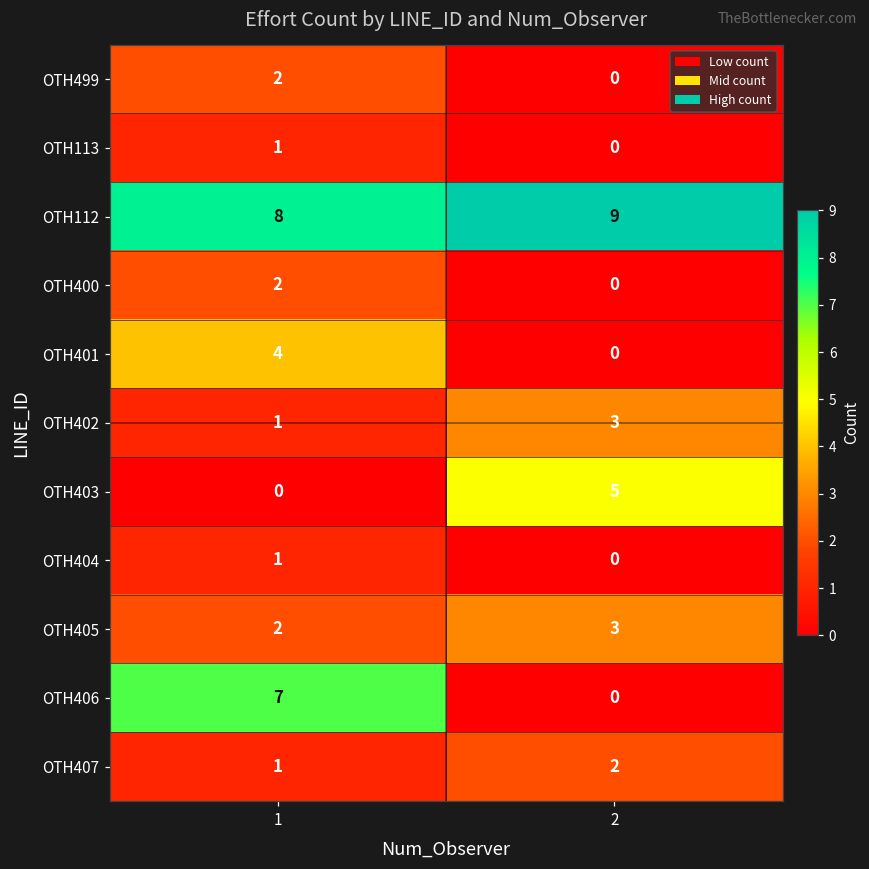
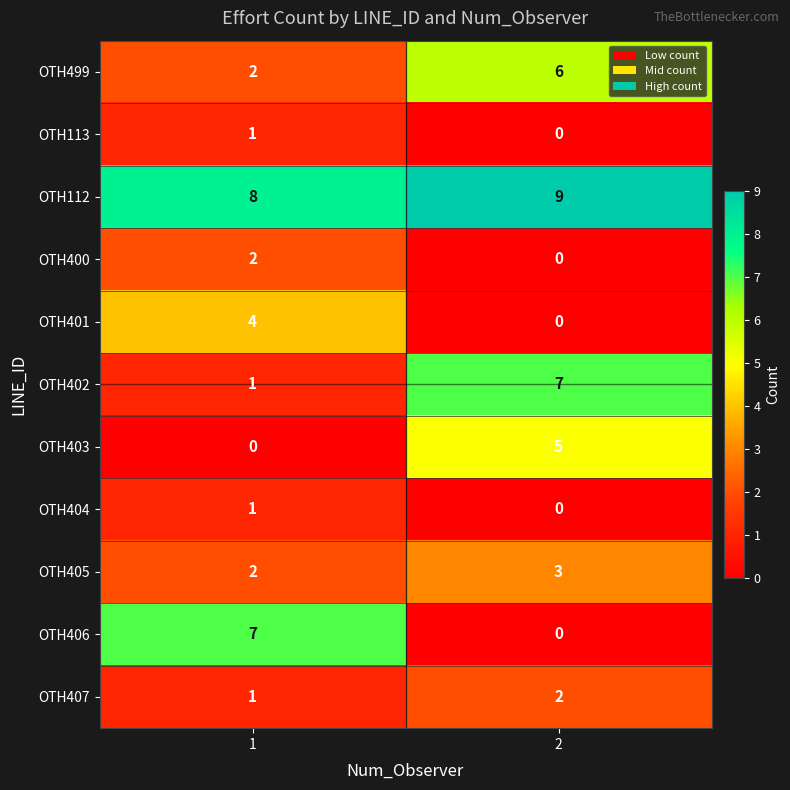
  {
    "OTH499": {
      "1": 2,
-     "2": 0
+     "2": 6
    },
    "OTH113": {
      "1": 1,
      "2": 0
    },
    "OTH112": {
      "1": 8,
      "2": 9
    },
    "OTH400": {
      "1": 2,
      "2": 0
    },
    "OTH401": {
      "1": 4,
      "2": 0
    },
    "OTH402": {
      "1": 1,
-     "2": 3
+     "2": 7
    },
    "OTH403": {
      "1": 0,
      "2": 5
    },
    "OTH404": {
      "1": 1,
      "2": 0
    },
    "OTH405": {
      "1": 2,
      "2": 3
    },
    "OTH406": {
      "1": 7,
      "2": 0
    },
    "OTH407": {
      "1": 1,
      "2": 2
    }
  }
